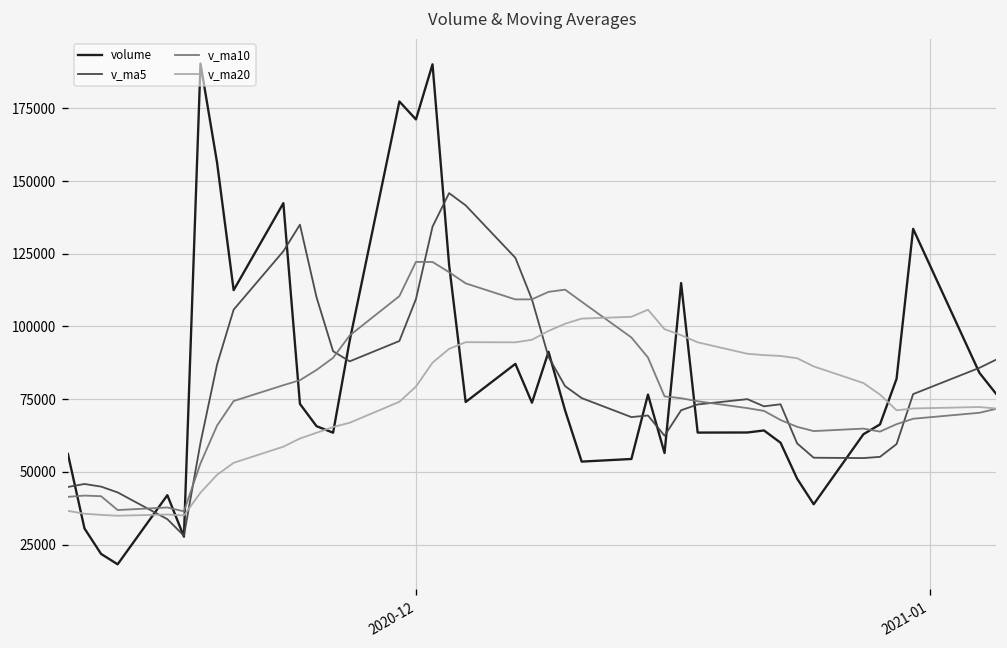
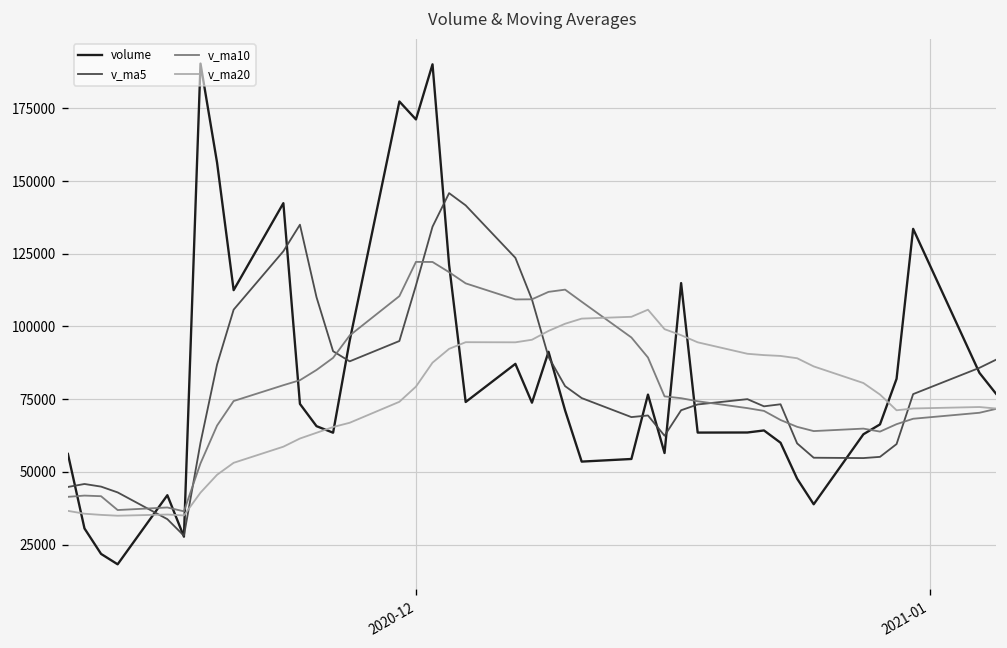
  {
    "volume": {
      "2020-12": 171000
    },
    "v_ma5": {
-     "2020-12": 109000
+     "2020-12": 114000
    },
    "v_ma10": {
      "2020-12": 122000
    },
    "v_ma20": {
      "2020-12": 79000
    }
  }
